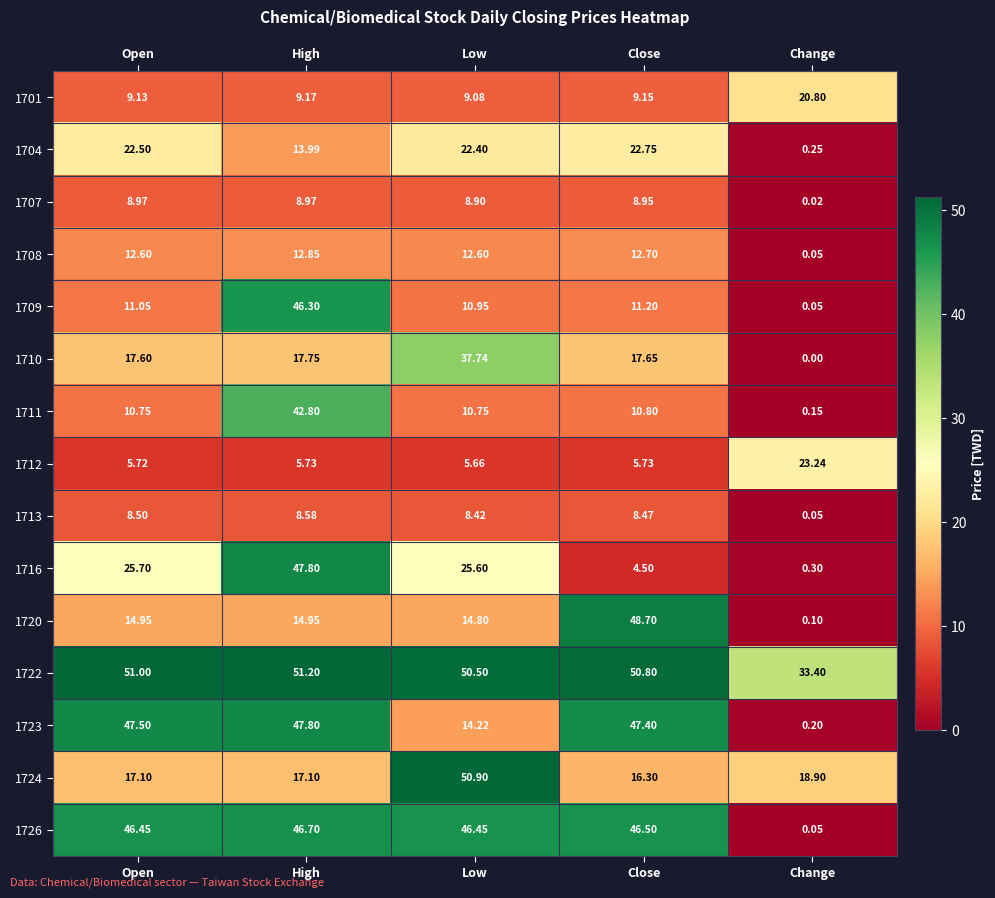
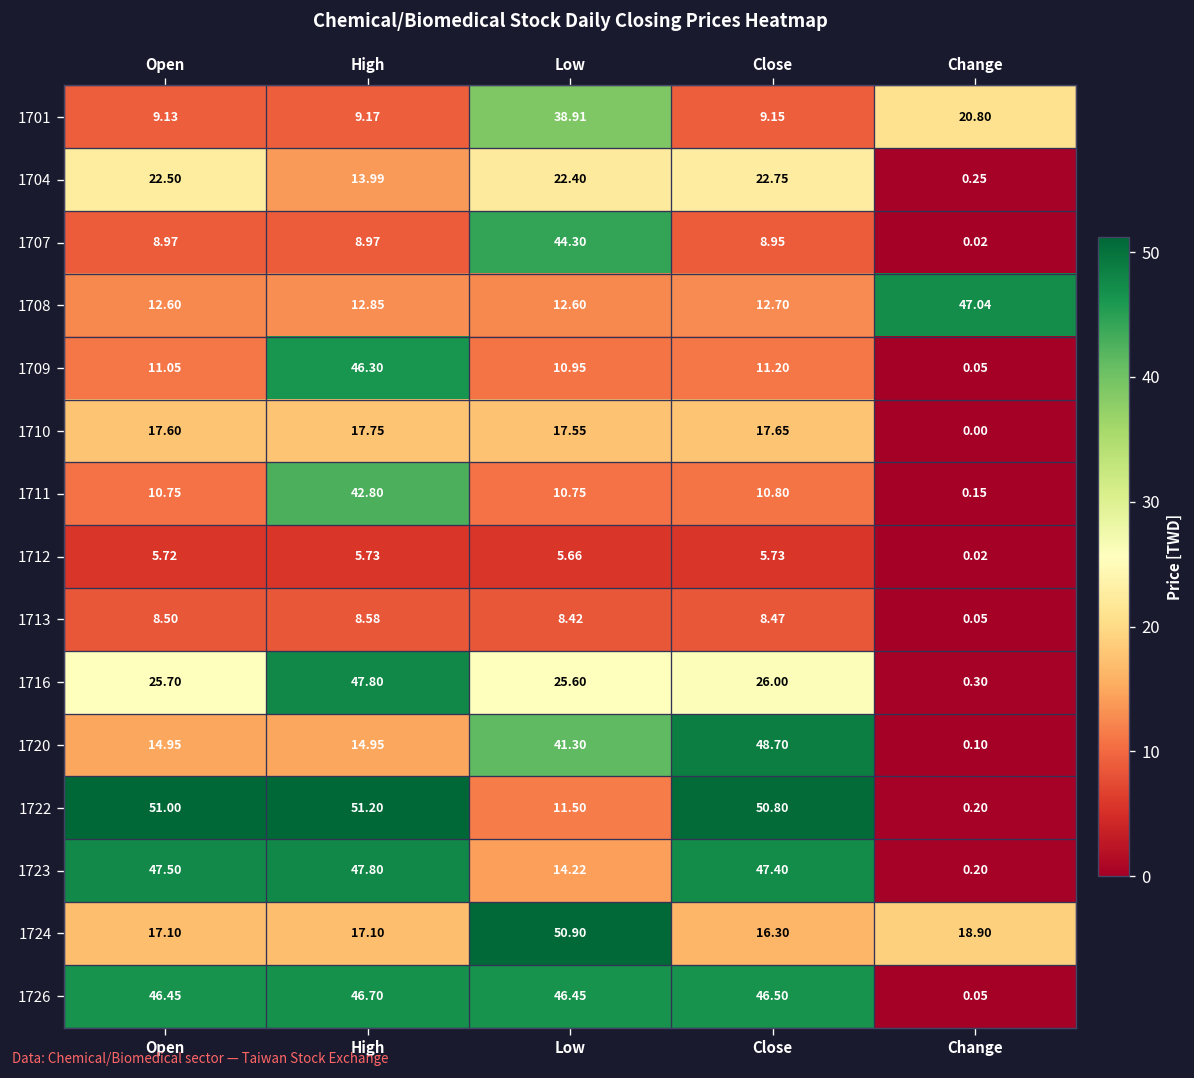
  {
    "1701": {
      "Open": 9.13,
      "High": 9.17,
-     "Low": 9.08,
+     "Low": 38.91,
      "Close": 9.15,
      "Change": 20.80
    },
    "1704": {
      "Open": 22.50,
      "High": 13.99,
      "Low": 22.40,
      "Close": 22.75,
      "Change": 0.25
    },
    "1707": {
      "Open": 8.97,
      "High": 8.97,
-     "Low": 8.90,
+     "Low": 44.30,
      "Close": 8.95,
      "Change": 0.02
    },
    "1708": {
      "Open": 12.60,
      "High": 12.85,
      "Low": 12.60,
      "Close": 12.70,
-     "Change": 0.05
+     "Change": 47.04
    },
    "1709": {
      "Open": 11.05,
      "High": 46.30,
      "Low": 10.95,
      "Close": 11.20,
      "Change": 0.05
    },
    "1710": {
      "Open": 17.60,
      "High": 17.75,
-     "Low": 37.74,
+     "Low": 17.55,
      "Close": 17.65,
      "Change": 0.00
    },
    "1711": {
      "Open": 10.75,
      "High": 42.80,
      "Low": 10.75,
      "Close": 10.80,
      "Change": 0.15
    },
    "1712": {
      "Open": 5.72,
      "High": 5.73,
      "Low": 5.66,
      "Close": 5.73,
-     "Change": 23.24
+     "Change": 0.02
    },
    "1713": {
      "Open": 8.50,
      "High": 8.58,
      "Low": 8.42,
      "Close": 8.47,
      "Change": 0.05
    },
    "1716": {
      "Open": 25.70,
      "High": 47.80,
      "Low": 25.60,
-     "Close": 4.50,
+     "Close": 26.00,
      "Change": 0.30
    },
    "1720": {
      "Open": 14.95,
      "High": 14.95,
-     "Low": 14.80,
+     "Low": 41.30,
      "Close": 48.70,
      "Change": 0.10
    },
    "1722": {
      "Open": 51.00,
      "High": 51.20,
-     "Low": 50.50,
+     "Low": 11.50,
      "Close": 50.80,
-     "Change": 33.40
+     "Change": 0.20
    },
    "1723": {
      "Open": 47.50,
      "High": 47.80,
      "Low": 14.22,
      "Close": 47.40,
      "Change": 0.20
    },
    "1724": {
      "Open": 17.10,
      "High": 17.10,
      "Low": 50.90,
      "Close": 16.30,
      "Change": 18.90
    },
    "1726": {
      "Open": 46.45,
      "High": 46.70,
      "Low": 46.45,
      "Close": 46.50,
      "Change": 0.05
    }
  }
